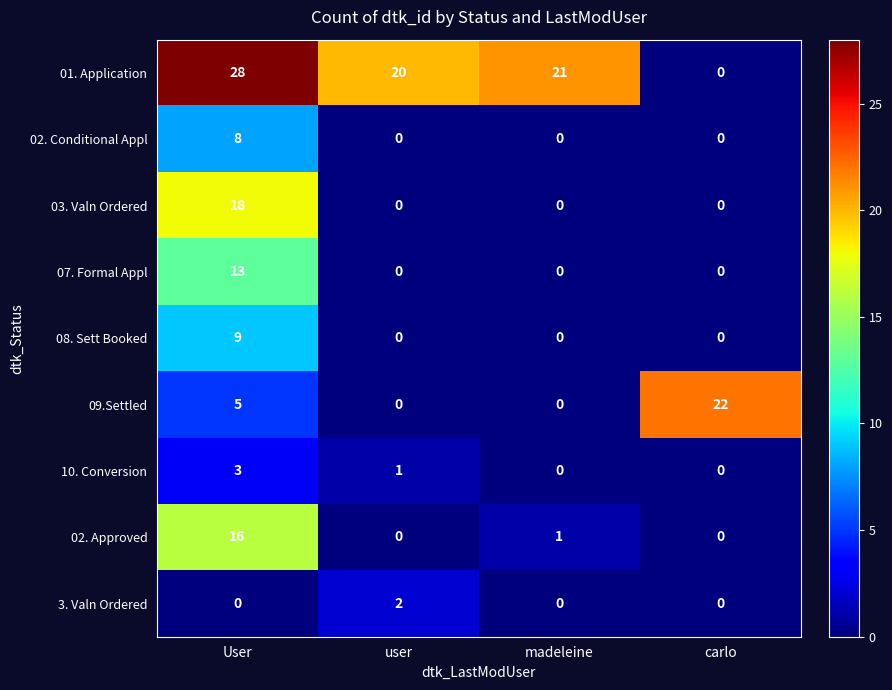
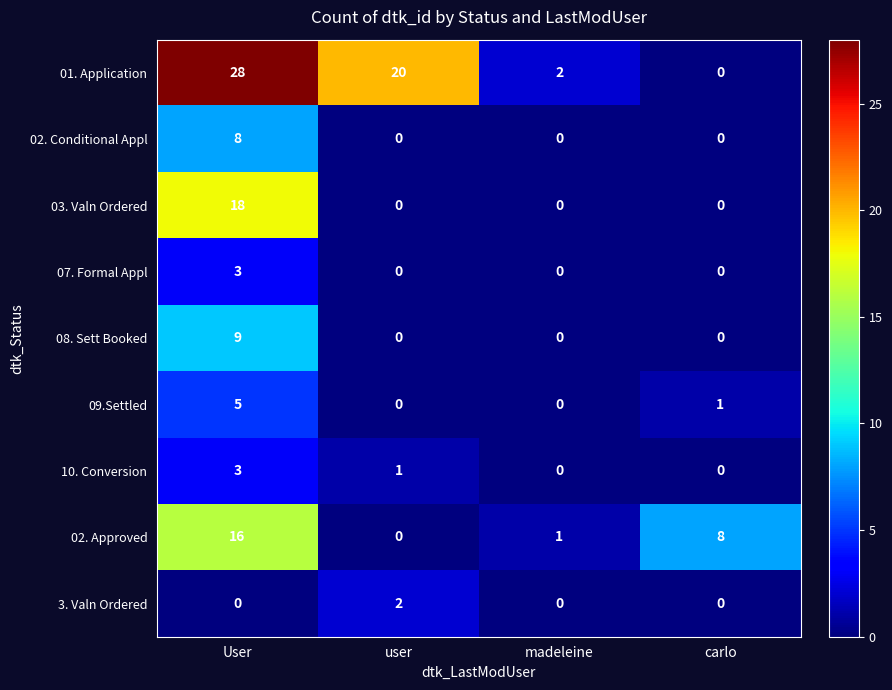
  {
    "01. Application": {
      "User": 28,
      "user": 20,
-     "madeleine": 21,
+     "madeleine": 2,
      "carlo": 0
    },
    "02. Conditional Appl": {
      "User": 8,
      "user": 0,
      "madeleine": 0,
      "carlo": 0
    },
    "03. Valn Ordered": {
      "User": 18,
      "user": 0,
      "madeleine": 0,
      "carlo": 0
    },
    "07. Formal Appl": {
-     "User": 13,
+     "User": 3,
      "user": 0,
      "madeleine": 0,
      "carlo": 0
    },
    "08. Sett Booked": {
      "User": 9,
      "user": 0,
      "madeleine": 0,
      "carlo": 0
    },
    "09.Settled": {
      "User": 5,
      "user": 0,
      "madeleine": 0,
-     "carlo": 22
+     "carlo": 1
    },
    "10. Conversion": {
      "User": 3,
      "user": 1,
      "madeleine": 0,
      "carlo": 0
    },
    "02. Approved": {
      "User": 16,
      "user": 0,
      "madeleine": 1,
-     "carlo": 0
+     "carlo": 8
    },
    "3. Valn Ordered": {
      "User": 0,
      "user": 2,
      "madeleine": 0,
      "carlo": 0
    }
  }
